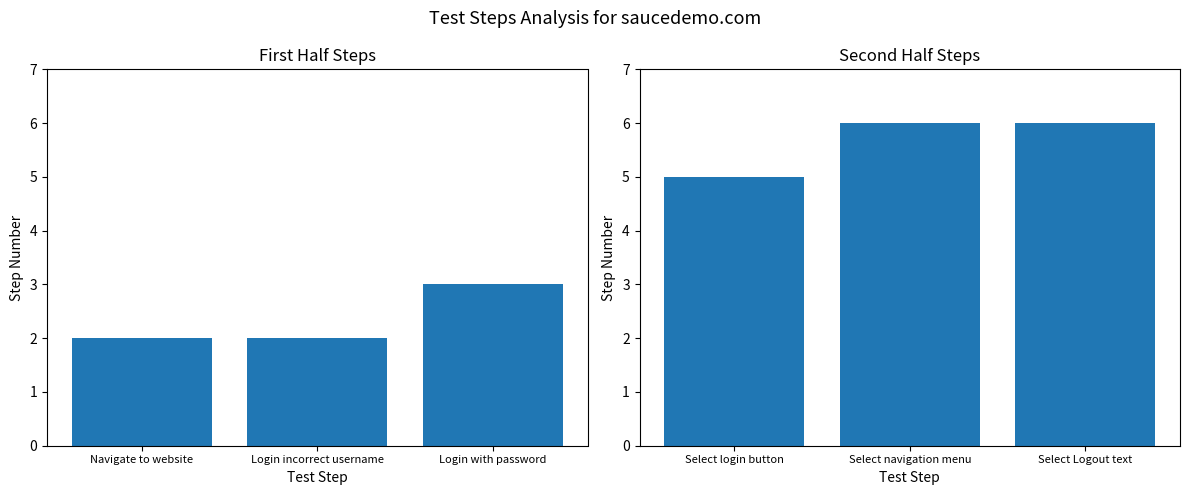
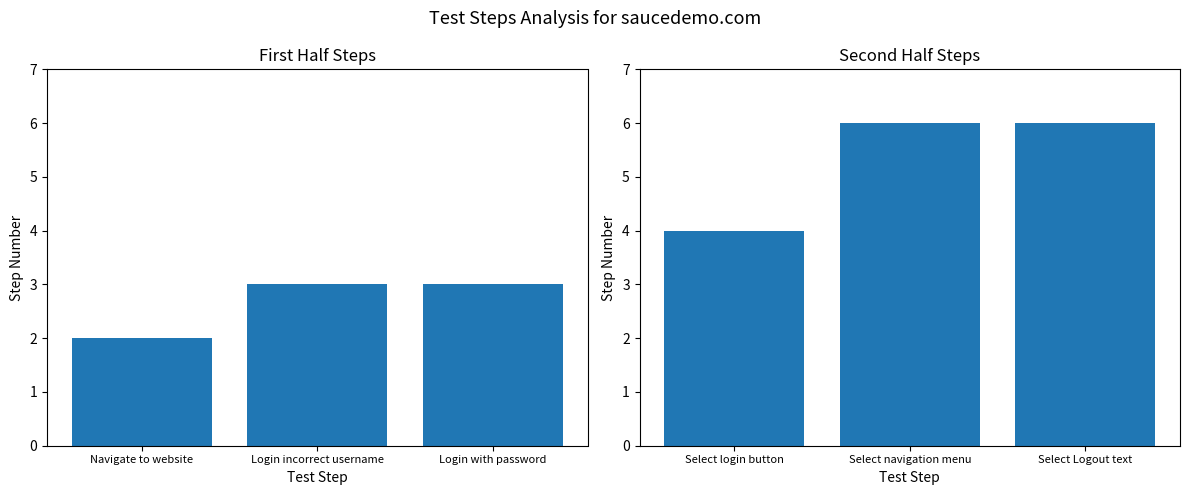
  {
    "First Half Steps": {
      "Navigate to website": 2,
-     "Login incorrect username": 2,
+     "Login incorrect username": 3,
      "Login with password": 3
    },
    "Second Half Steps": {
-     "Select login button": 5,
+     "Select login button": 4,
      "Select navigation menu": 6,
      "Select Logout text": 6
    }
  }
